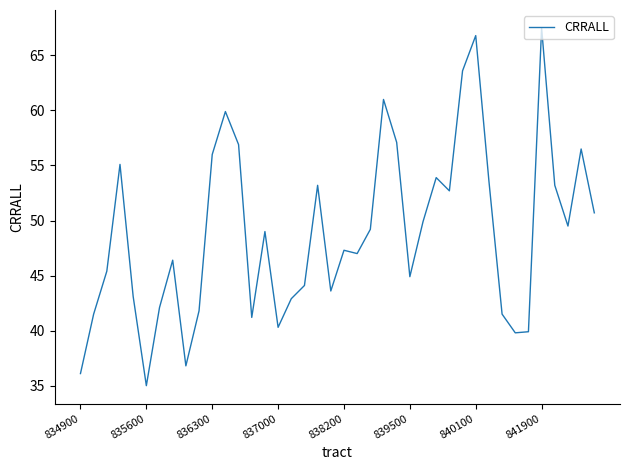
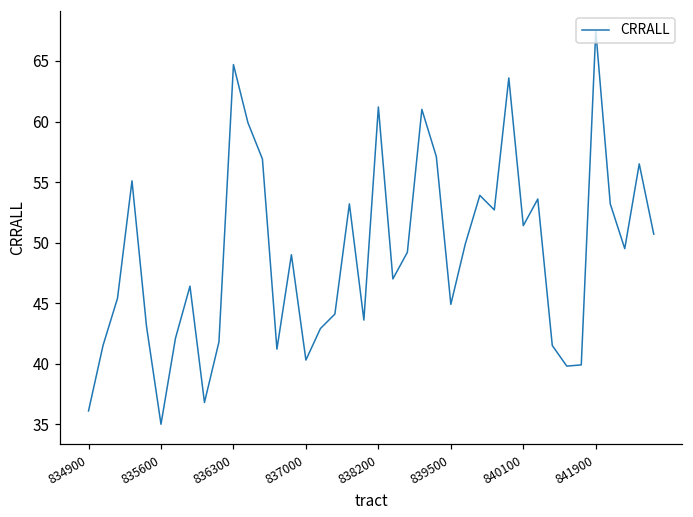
  {
    "834900": 36.1,
    "835600": 35.0,
-   "836300": 56.0,
+   "836300": 64.7,
    "837000": 40.3,
-   "838200": 47.3,
+   "838200": 61.2,
    "839500": 44.9,
-   "840100": 66.8
+   "840100": 51.4
  }
